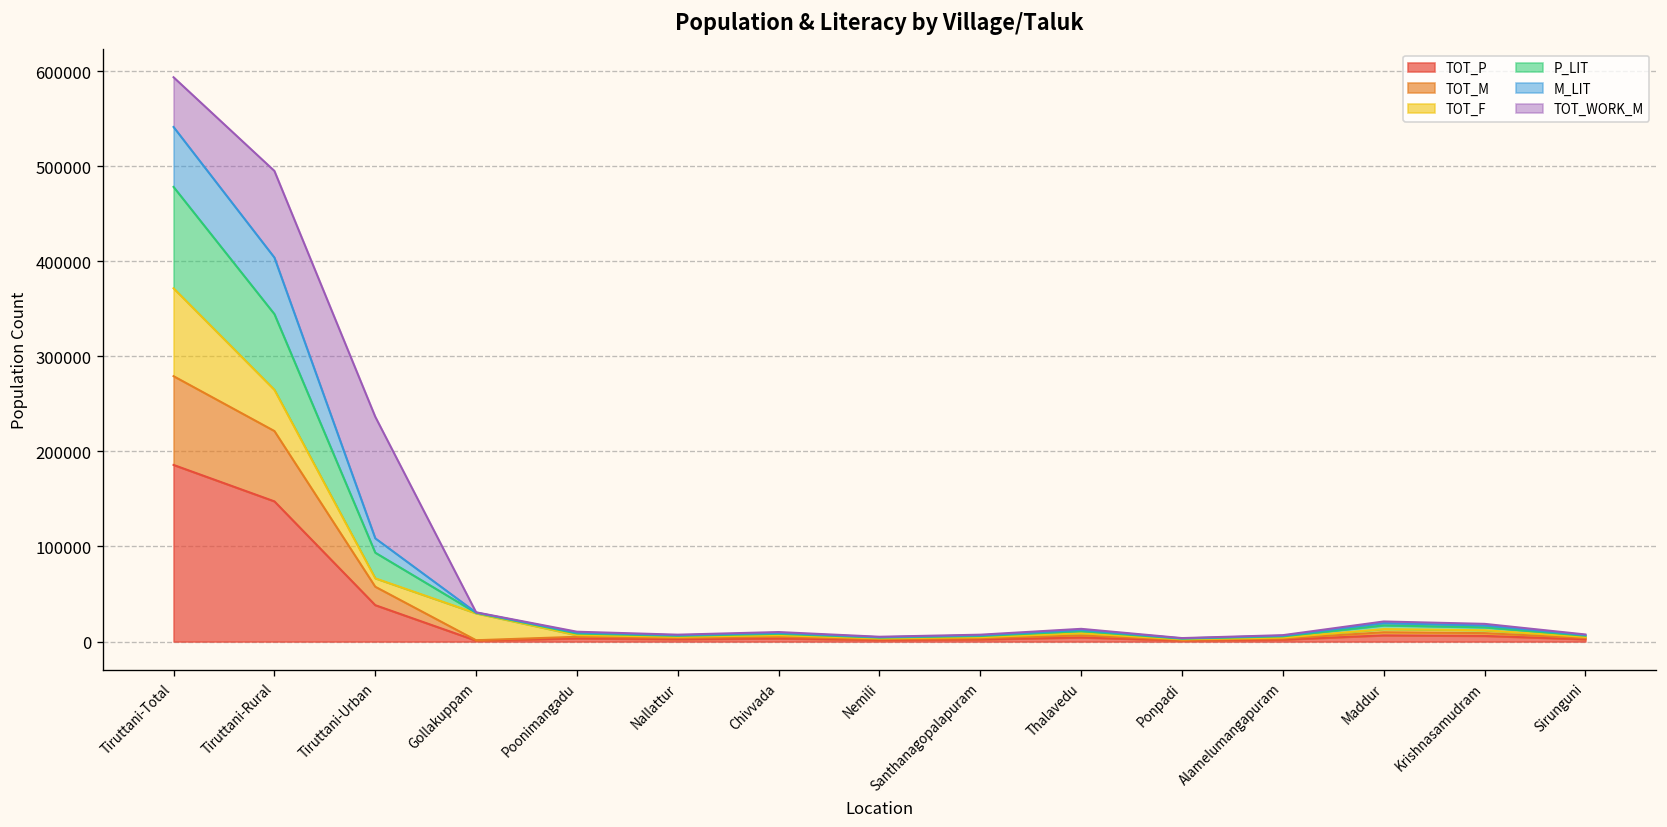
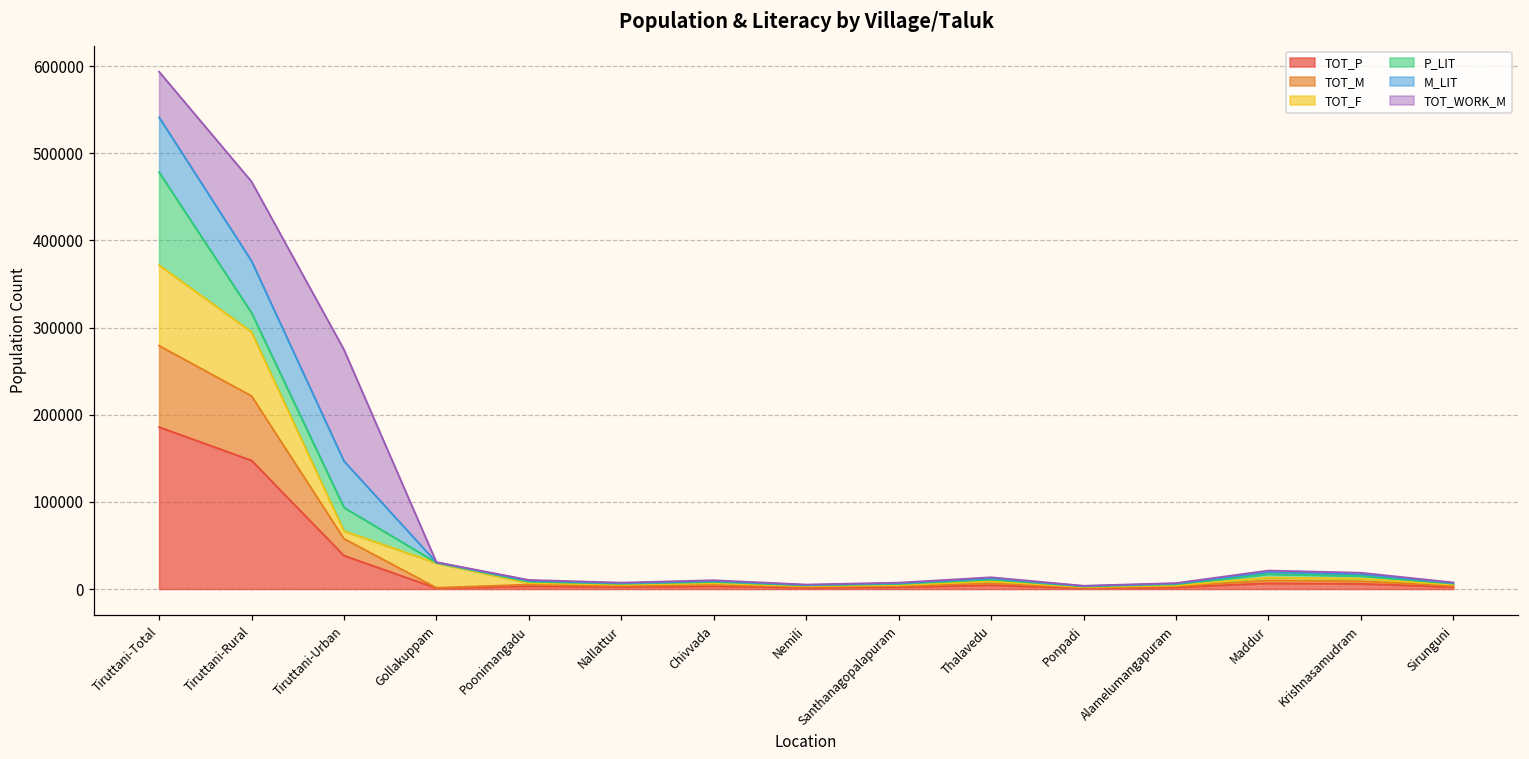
  {
    "TOT_F": {
      "Tiruttani-Total": 90000,
-     "Tiruttani-Rural": 40000,
+     "Tiruttani-Rural": 70000,
      "Tiruttani-Urban": 10000,
      "Maddur": 0
    },
    "P_LIT": {
      "Tiruttani-Total": 110000,
-     "Tiruttani-Rural": 80000,
+     "Tiruttani-Rural": 20000,
      "Tiruttani-Urban": 30000
    },
    "M_LIT": {
      "Tiruttani-Total": 60000,
      "Tiruttani-Rural": 60000,
-     "Tiruttani-Urban": 20000
+     "Tiruttani-Urban": 50000
    },
    "TOT_WORK_M": {
      "Tiruttani-Total": 50000,
      "Tiruttani-Rural": 90000,
      "Tiruttani-Urban": 130000
    }
  }
